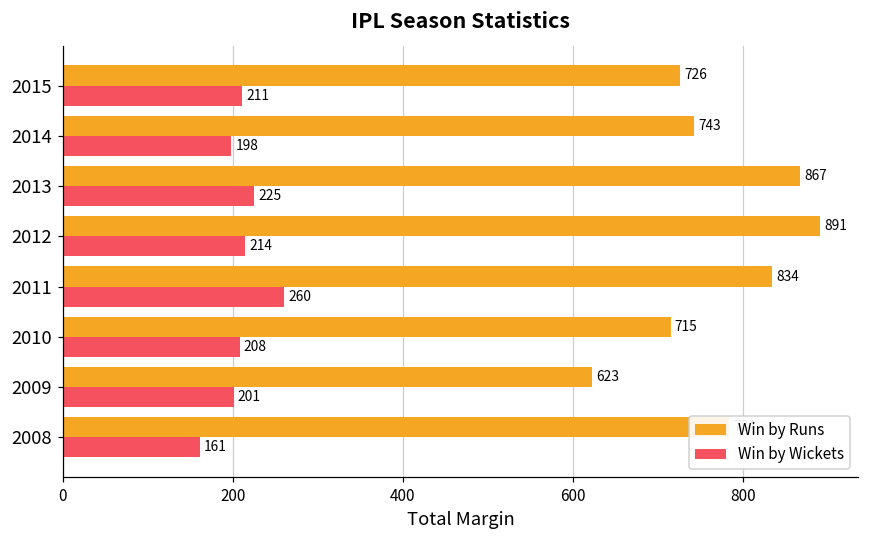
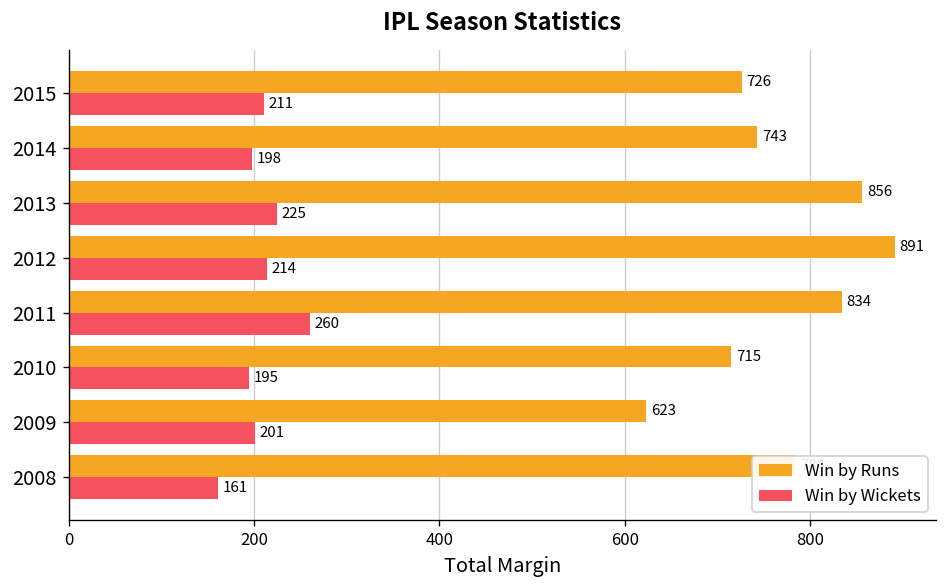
  {
    "Win by Runs": {
      "2015": 726,
      "2014": 743,
-     "2013": 867,
+     "2013": 856,
      "2012": 891,
      "2011": 834,
      "2010": 715,
      "2009": 623
    },
    "Win by Wickets": {
      "2015": 211,
      "2014": 198,
      "2013": 225,
      "2012": 214,
      "2011": 260,
-     "2010": 208,
+     "2010": 195,
      "2009": 201,
      "2008": 161
    }
  }
